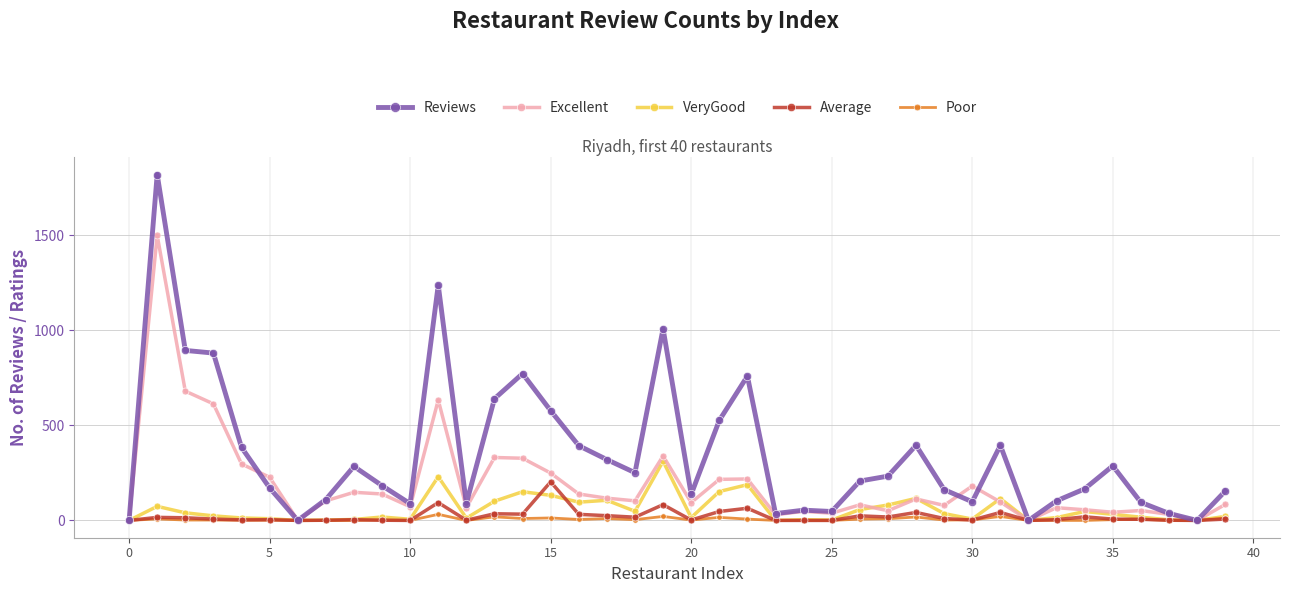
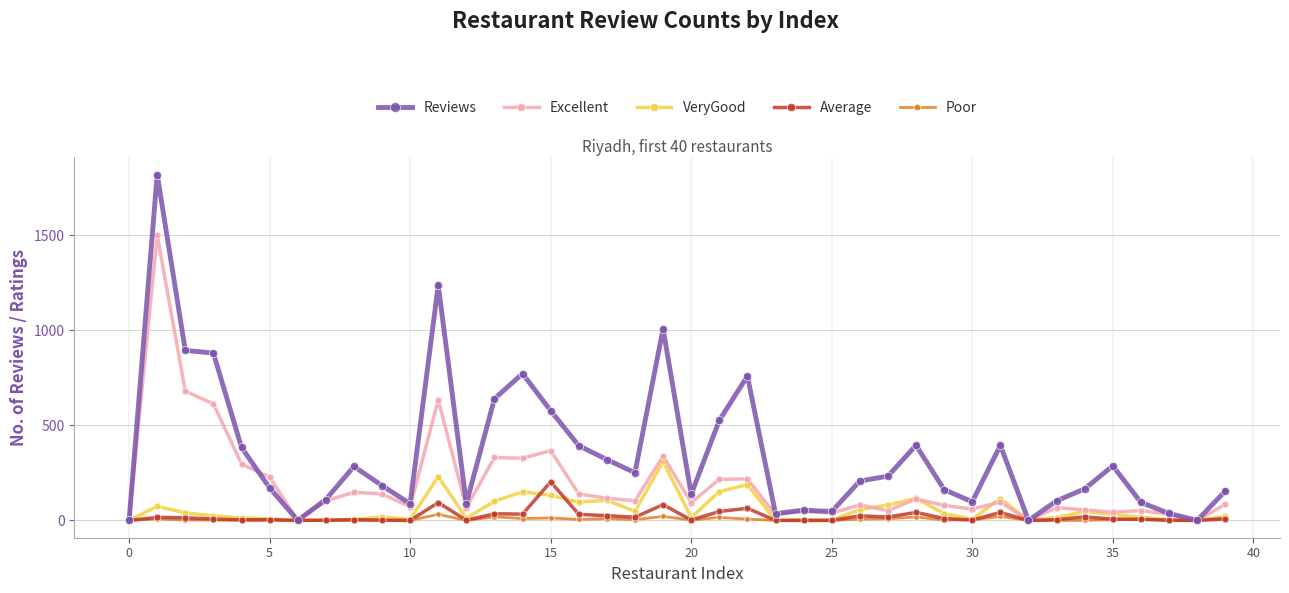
  {
    "Reviews": {
      "5": 170,
      "10": 90,
      "15": 580,
      "20": 140,
      "30": 100,
      "35": 290
    },
    "Excellent": {
      "5": 230,
      "10": 70,
-     "15": 250,
+     "15": 370,
      "20": 90,
-     "30": 180
+     "30": 60
    },
    "VeryGood": {
      "15": 130
    },
    "Average": {
      "15": 200
    },
    "Poor": {
      "15": 10
    }
  }
